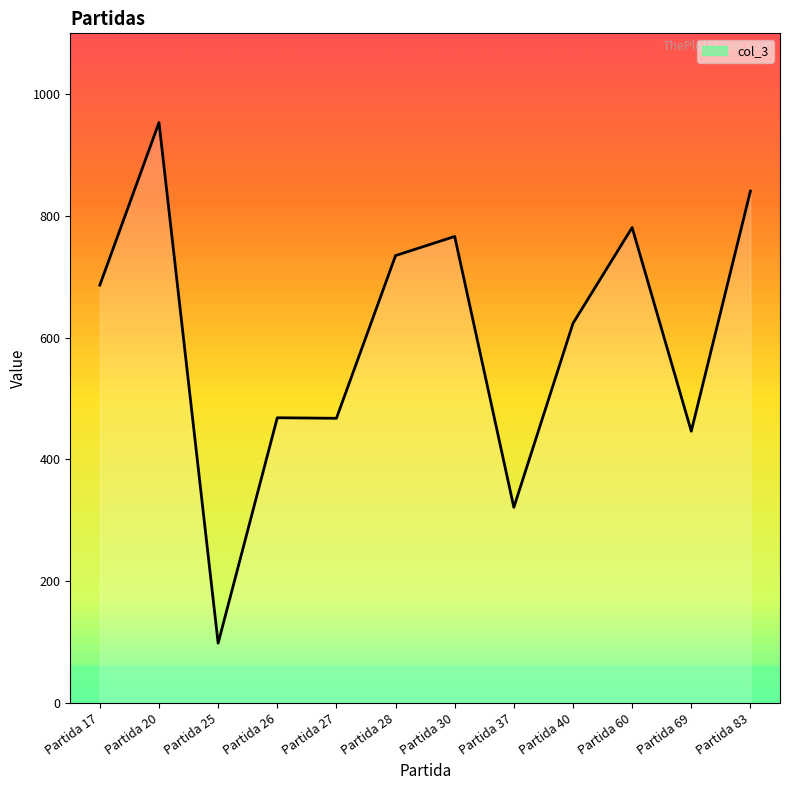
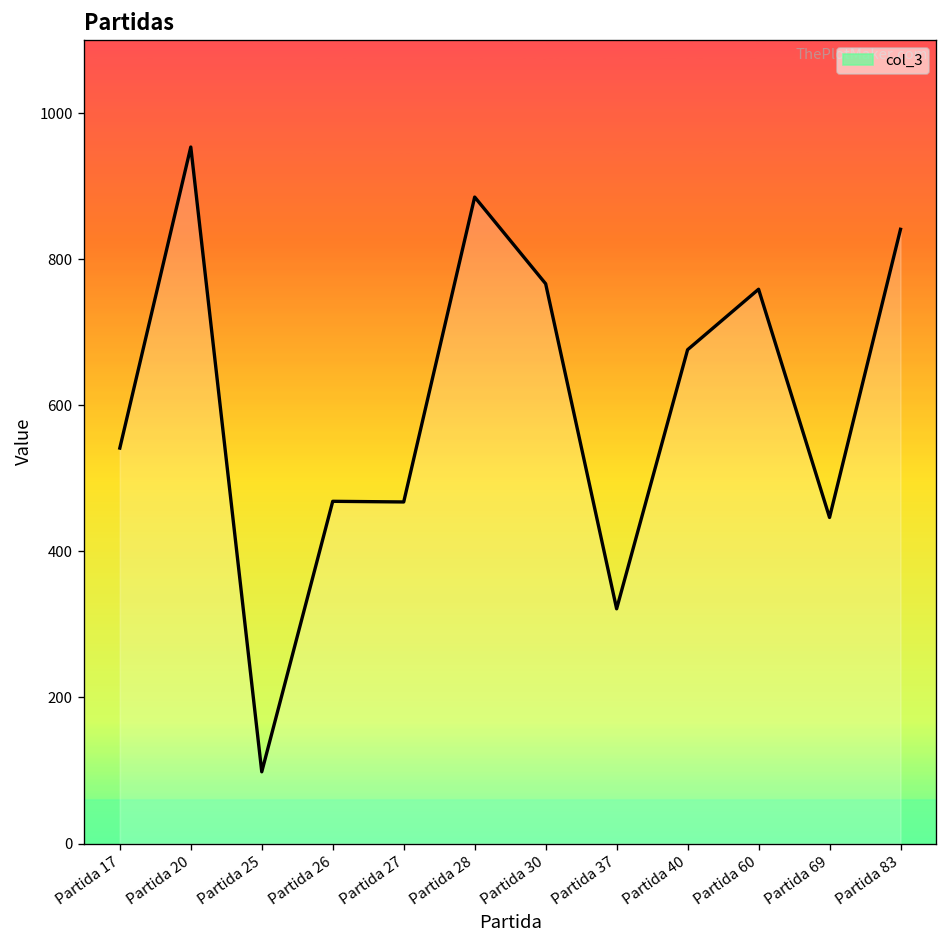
  {
-   "Partida 17": 690,
+   "Partida 17": 540,
    "Partida 20": 950,
    "Partida 25": 100,
    "Partida 26": 470,
    "Partida 27": 470,
-   "Partida 28": 730,
+   "Partida 28": 890,
    "Partida 30": 770,
    "Partida 37": 320,
-   "Partida 40": 620,
-   "Partida 60": 780,
+   "Partida 40": 680,
+   "Partida 60": 760,
    "Partida 69": 450,
    "Partida 83": 840
  }
